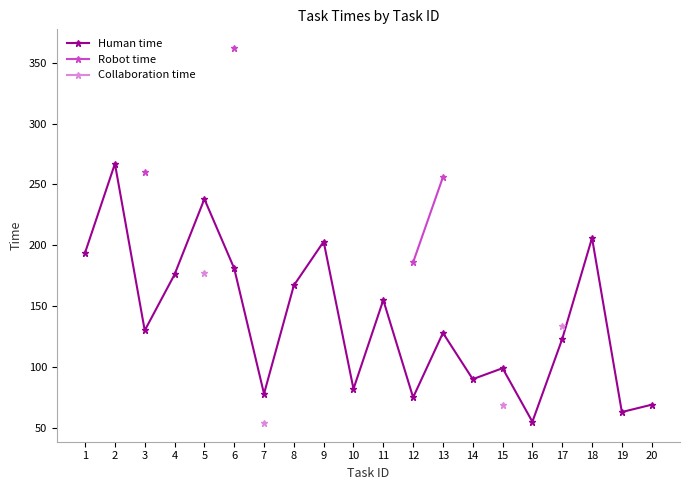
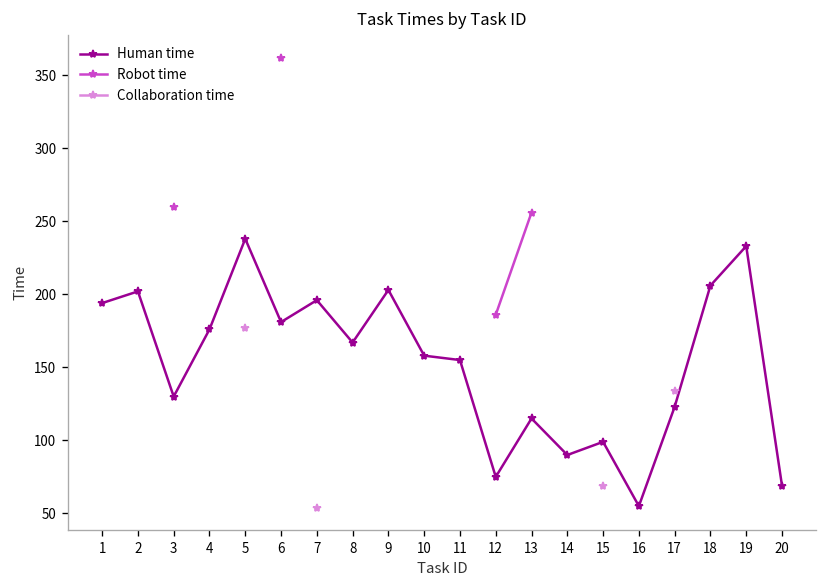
  {
    "Human time": {
      "1": 194,
-     "2": 267,
+     "2": 202,
      "3": 130,
      "4": 176,
      "5": 238,
      "6": 181,
-     "7": 78,
+     "7": 196,
      "8": 167,
      "9": 203,
-     "10": 82,
+     "10": 158,
      "11": 155,
      "12": 75,
-     "13": 128,
+     "13": 115,
      "14": 90,
      "15": 99,
      "16": 55,
      "17": 123,
      "18": 206,
-     "19": 63,
+     "19": 233,
      "20": 69
    },
    "Robot time": {
      "3": 260,
      "6": 362,
      "12": 186,
      "13": 256
    },
    "Collaboration time": {
      "5": 177,
      "7": 54,
      "15": 69,
      "17": 134
    }
  }
